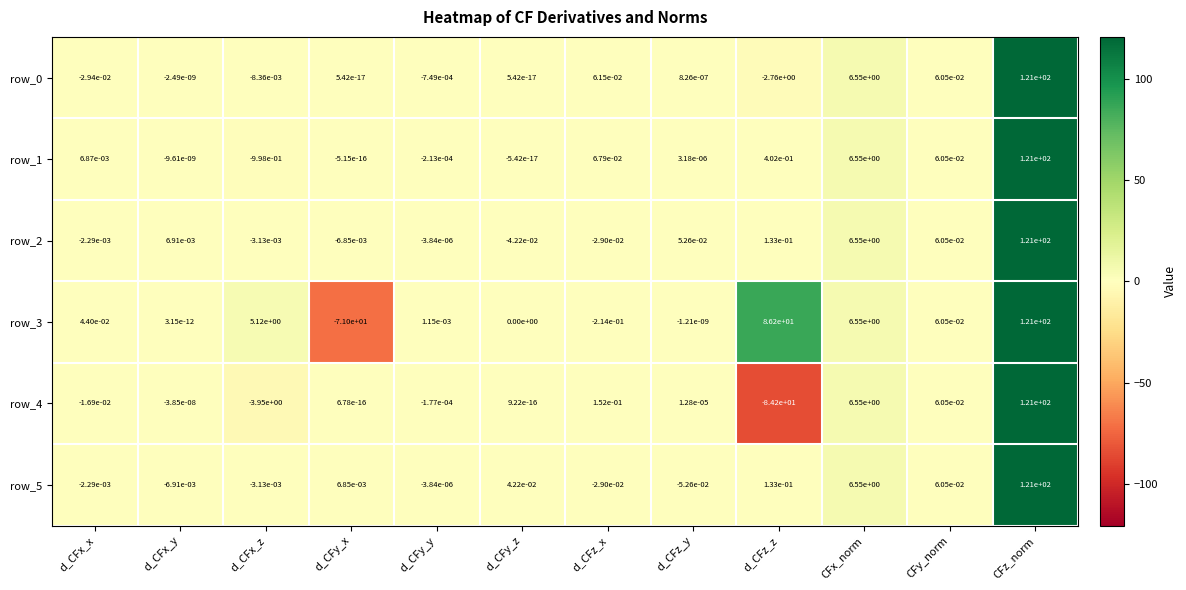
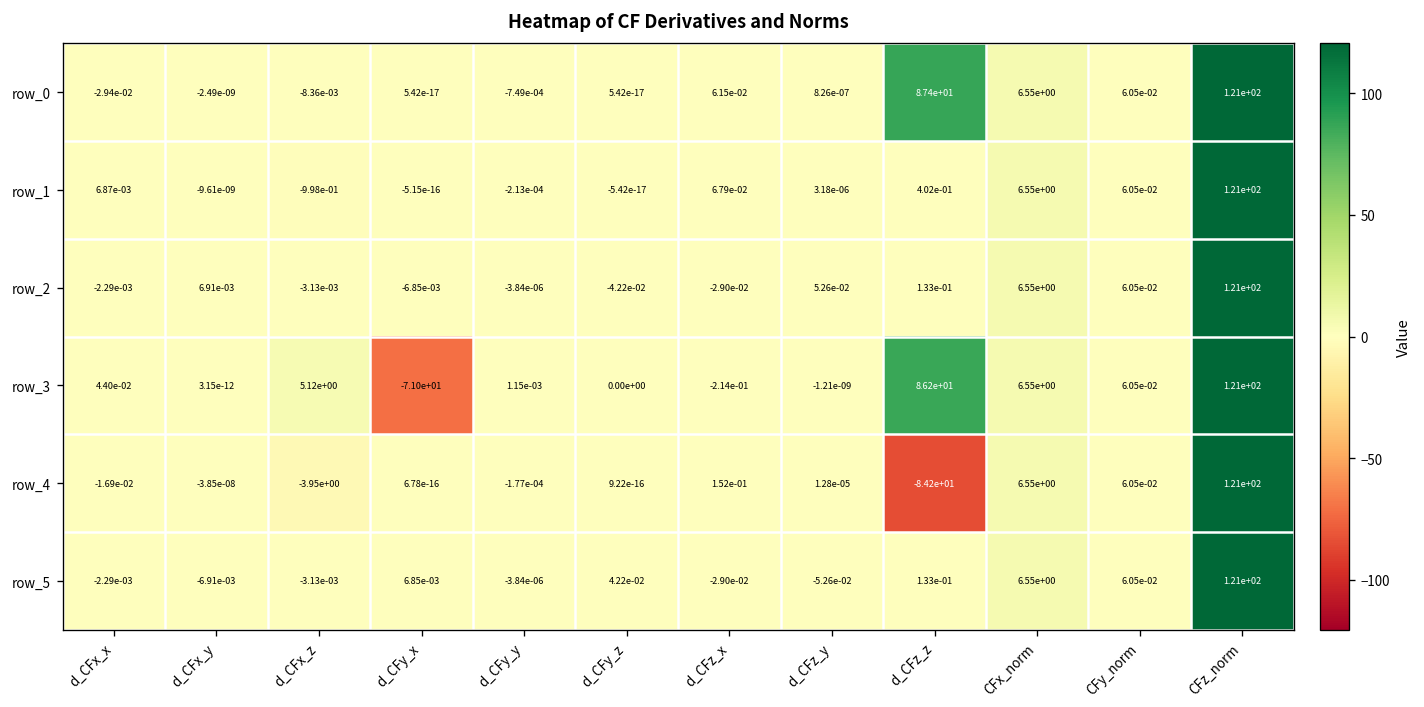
  {
    "row_0": {
      "d_CFx_x": "-2.94e-02",
      "d_CFx_y": "-2.49e-09",
      "d_CFx_z": "-8.36e-03",
      "d_CFy_x": "5.42e-17",
      "d_CFy_y": "-7.49e-04",
      "d_CFy_z": "5.42e-17",
      "d_CFz_x": "6.15e-02",
      "d_CFz_y": "8.26e-07",
-     "d_CFz_z": "-2.76e+00",
+     "d_CFz_z": "8.74e+01",
      "CFx_norm": "6.55e+00",
      "CFy_norm": "6.05e-02",
      "CFz_norm": "1.21e+02"
    },
    "row_1": {
      "d_CFx_x": "6.87e-03",
      "d_CFx_y": "-9.61e-09",
      "d_CFx_z": "-9.98e-01",
      "d_CFy_x": "-5.15e-16",
      "d_CFy_y": "-2.13e-04",
      "d_CFy_z": "-5.42e-17",
      "d_CFz_x": "6.79e-02",
      "d_CFz_y": "3.18e-06",
      "d_CFz_z": "4.02e-01",
      "CFx_norm": "6.55e+00",
      "CFy_norm": "6.05e-02",
      "CFz_norm": "1.21e+02"
    },
    "row_2": {
      "d_CFx_x": "-2.29e-03",
      "d_CFx_y": "6.91e-03",
      "d_CFx_z": "-3.13e-03",
      "d_CFy_x": "-6.85e-03",
      "d_CFy_y": "-3.84e-06",
      "d_CFy_z": "-4.22e-02",
      "d_CFz_x": "-2.90e-02",
      "d_CFz_y": "5.26e-02",
      "d_CFz_z": "1.33e-01",
      "CFx_norm": "6.55e+00",
      "CFy_norm": "6.05e-02",
      "CFz_norm": "1.21e+02"
    },
    "row_3": {
      "d_CFx_x": "4.40e-02",
      "d_CFx_y": "3.15e-12",
      "d_CFx_z": "5.12e+00",
      "d_CFy_x": "-7.10e+01",
      "d_CFy_y": "1.15e-03",
      "d_CFy_z": "0.00e+00",
      "d_CFz_x": "-2.14e-01",
      "d_CFz_y": "-1.21e-09",
      "d_CFz_z": "8.62e+01",
      "CFx_norm": "6.55e+00",
      "CFy_norm": "6.05e-02",
      "CFz_norm": "1.21e+02"
    },
    "row_4": {
      "d_CFx_x": "-1.69e-02",
      "d_CFx_y": "-3.85e-08",
      "d_CFx_z": "-3.95e+00",
      "d_CFy_x": "6.78e-16",
      "d_CFy_y": "-1.77e-04",
      "d_CFy_z": "9.22e-16",
      "d_CFz_x": "1.52e-01",
      "d_CFz_y": "1.28e-05",
      "d_CFz_z": "-8.42e+01",
      "CFx_norm": "6.55e+00",
      "CFy_norm": "6.05e-02",
      "CFz_norm": "1.21e+02"
    },
    "row_5": {
      "d_CFx_x": "-2.29e-03",
      "d_CFx_y": "-6.91e-03",
      "d_CFx_z": "-3.13e-03",
      "d_CFy_x": "6.85e-03",
      "d_CFy_y": "-3.84e-06",
      "d_CFy_z": "4.22e-02",
      "d_CFz_x": "-2.90e-02",
      "d_CFz_y": "-5.26e-02",
      "d_CFz_z": "1.33e-01",
      "CFx_norm": "6.55e+00",
      "CFy_norm": "6.05e-02",
      "CFz_norm": "1.21e+02"
    }
  }
